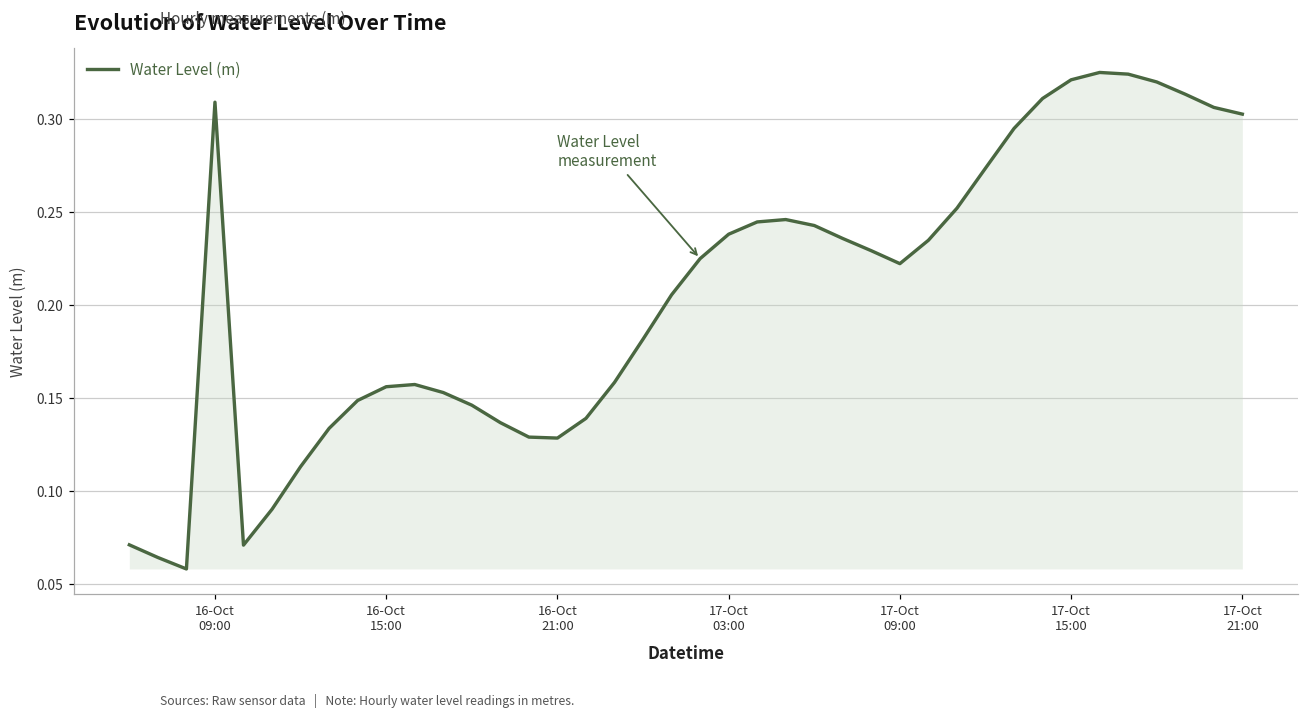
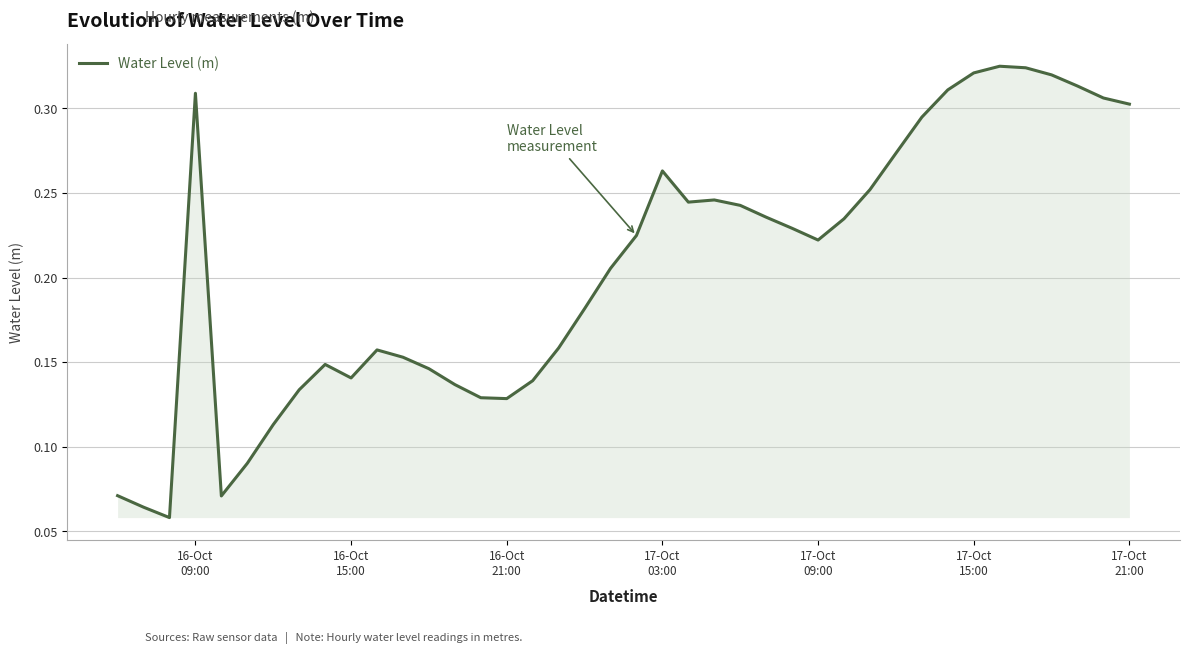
  {
    "16-Oct 09:00": 0.309,
-   "16-Oct 15:00": 0.156,
+   "16-Oct 15:00": 0.141,
    "16-Oct 21:00": 0.128,
-   "17-Oct 03:00": 0.238,
+   "17-Oct 03:00": 0.263,
    "17-Oct 09:00": 0.222,
    "17-Oct 15:00": 0.321,
    "17-Oct 21:00": 0.303
  }
